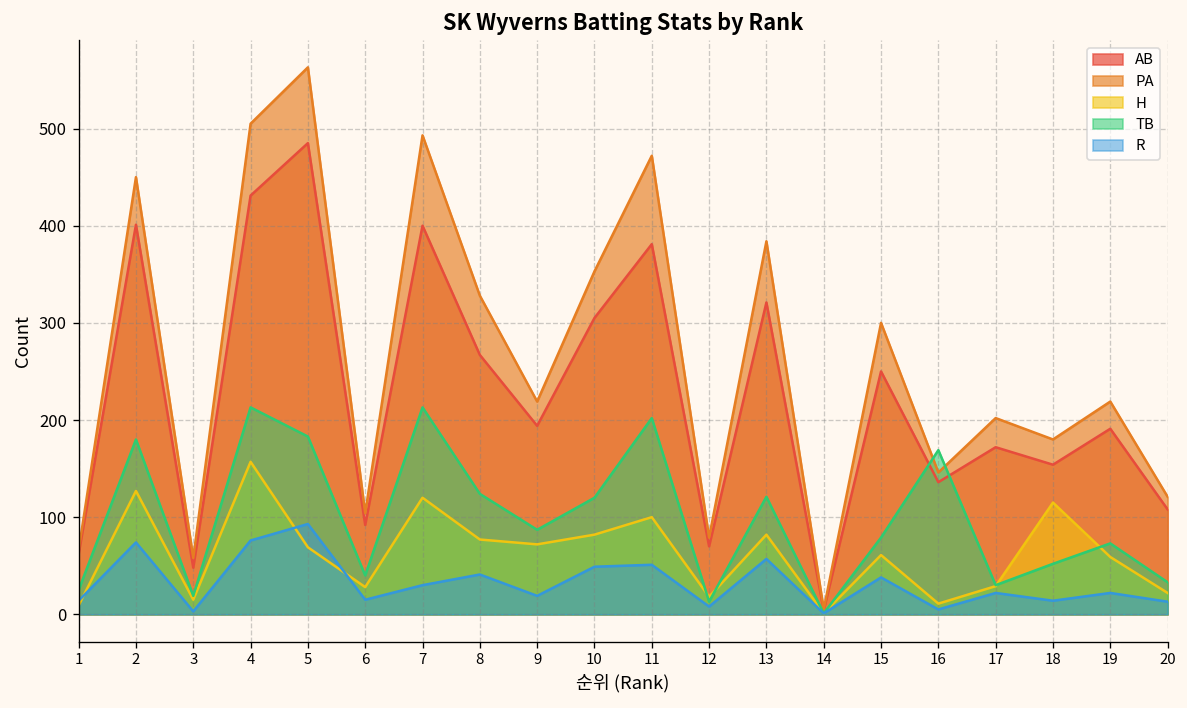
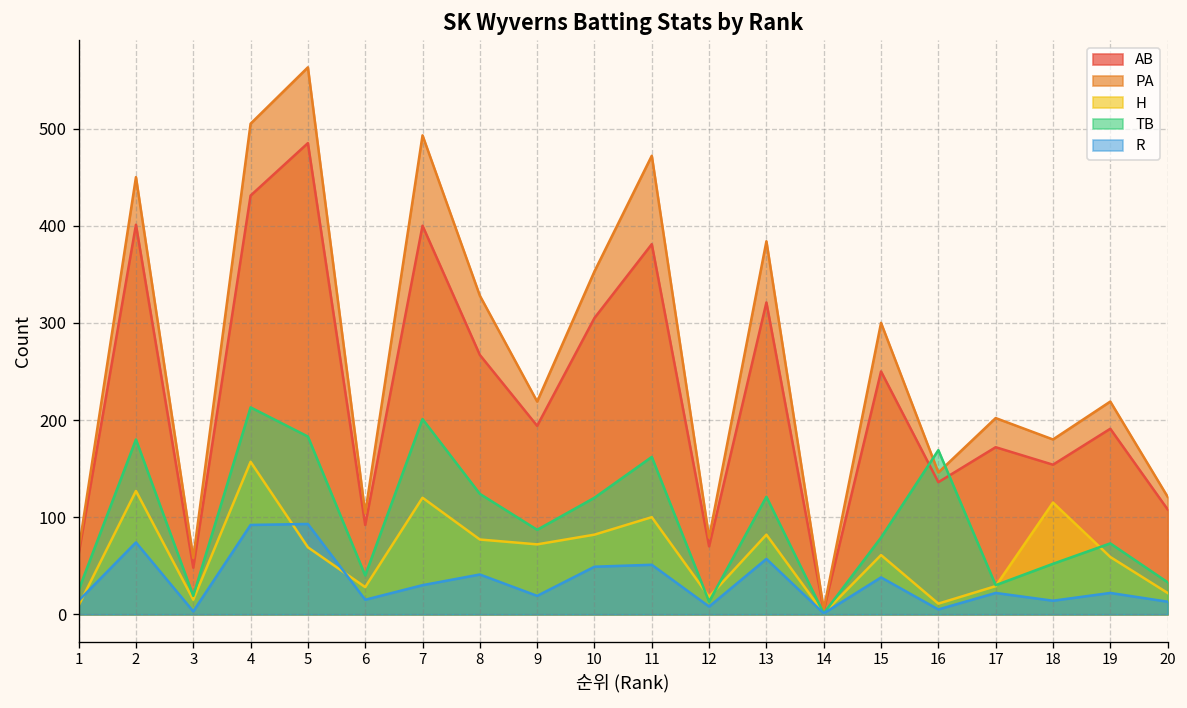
  {
    "H": {
      "1": 10,
      "2": 130,
      "3": 20,
      "4": 160,
      "5": 70,
      "6": 30,
      "7": 120,
      "8": 80,
      "9": 70,
      "10": 80,
      "11": 100,
      "12": 20,
      "13": 80,
      "15": 60,
      "16": 10,
      "18": 120,
      "19": 60,
      "20": 20
    },
    "TB": {
      "1": 30,
      "2": 180,
      "3": 20,
      "4": 210,
      "5": 180,
      "6": 40,
-     "7": 210,
+     "7": 200,
      "8": 120,
      "9": 90,
      "10": 120,
-     "11": 200,
+     "11": 160,
      "12": 10,
      "13": 120,
      "15": 80,
      "16": 170,
      "18": 50,
      "19": 70,
      "20": 30
    },
    "R": {
      "1": 10,
      "2": 70,
      "3": 0,
-     "4": 80,
+     "4": 90,
      "5": 90,
      "6": 20,
      "7": 30,
      "8": 40,
      "9": 20,
      "10": 50,
      "11": 50,
      "12": 10,
      "13": 60,
      "15": 40,
      "16": 10,
      "17": 20,
      "18": 10,
      "19": 20,
      "20": 10
    }
  }
